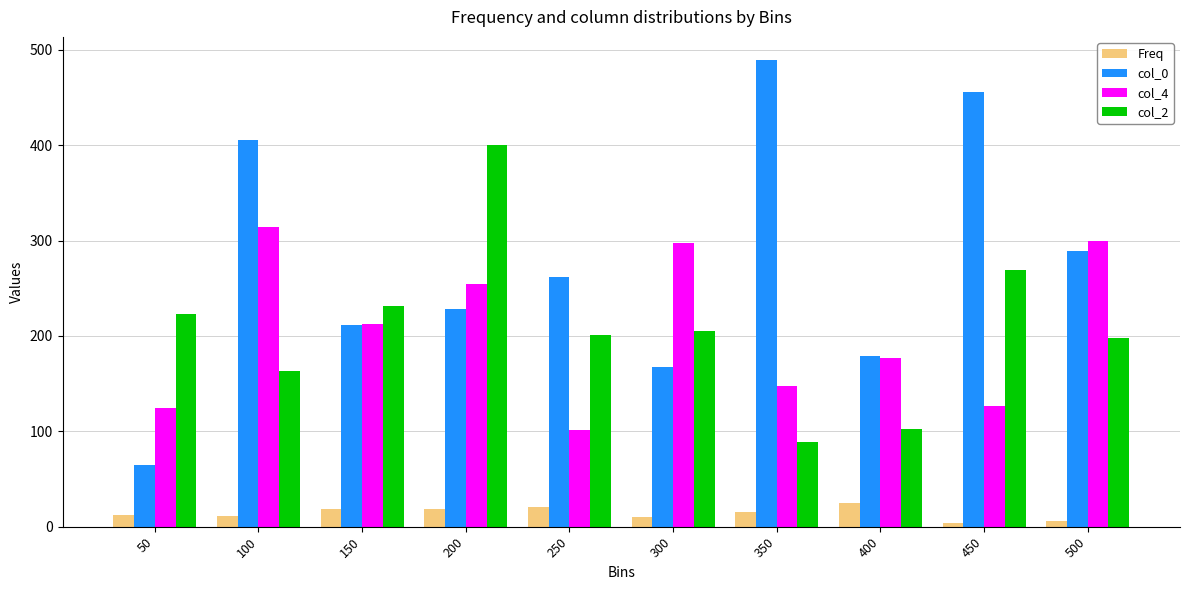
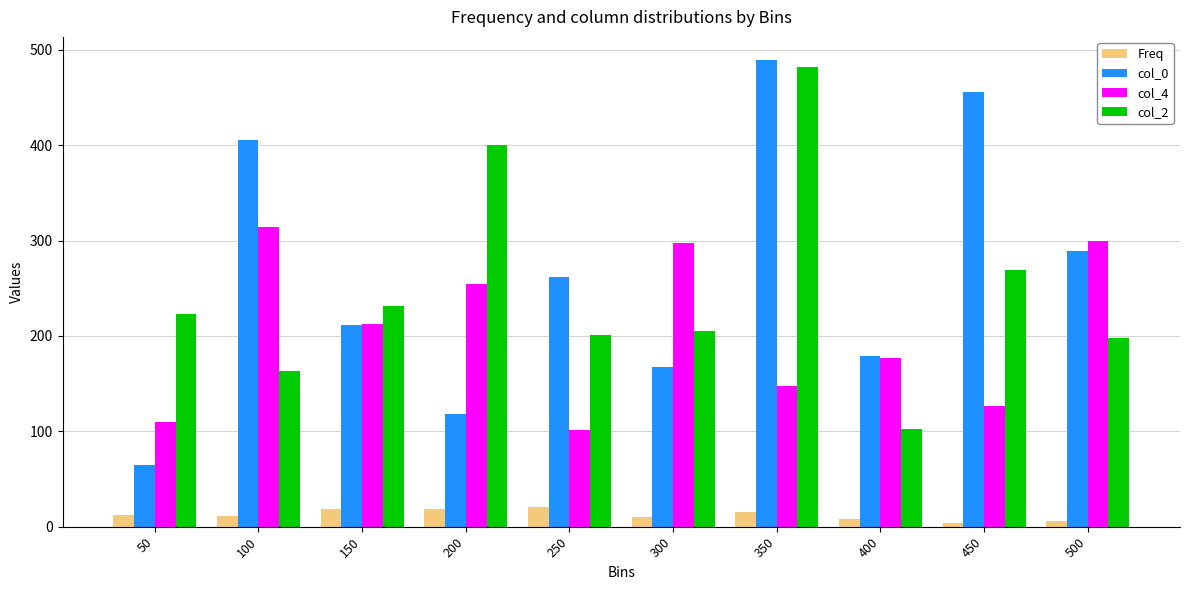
  {
    "Freq": {
      "50": 10,
      "100": 10,
      "150": 20,
      "200": 20,
      "250": 20,
      "300": 10,
      "350": 20,
-     "400": 30,
+     "400": 10,
      "450": 0,
      "500": 10
    },
    "col_0": {
      "50": 70,
      "100": 410,
      "150": 210,
-     "200": 230,
+     "200": 120,
      "250": 260,
      "300": 170,
      "350": 490,
      "400": 180,
      "450": 460,
      "500": 290
    },
    "col_4": {
-     "50": 120,
+     "50": 110,
      "100": 310,
      "150": 210,
      "200": 250,
      "250": 100,
      "300": 300,
      "350": 150,
      "400": 180,
      "450": 130,
      "500": 300
    },
    "col_2": {
      "50": 220,
      "100": 160,
      "150": 230,
      "200": 400,
      "250": 200,
      "300": 210,
-     "350": 90,
+     "350": 480,
      "400": 100,
      "450": 270,
      "500": 200
    }
  }
